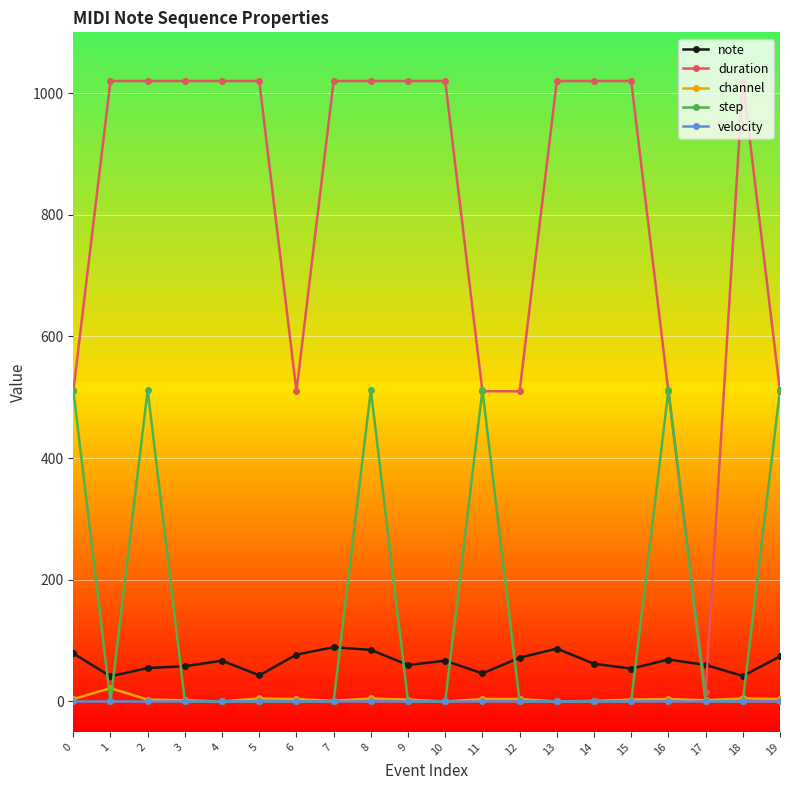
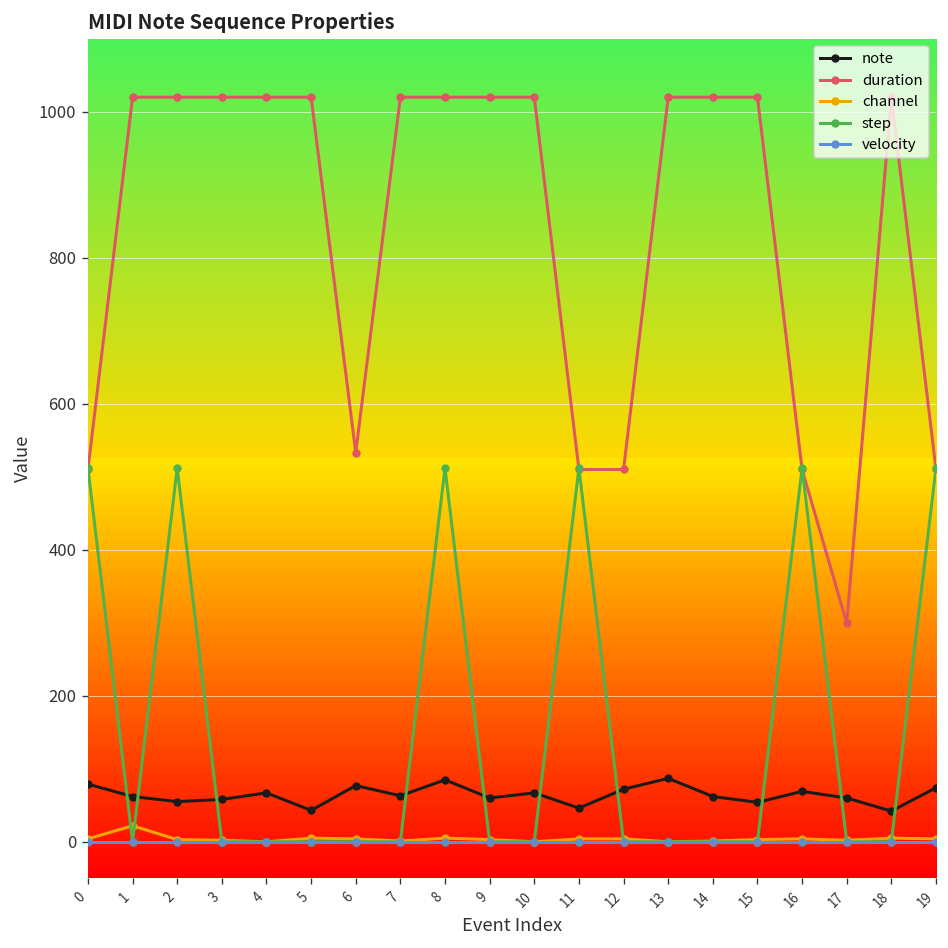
  {
    "note": {
      "0": 80,
-     "1": 40,
+     "1": 60,
      "2": 60,
      "3": 60,
      "4": 70,
      "5": 40,
      "6": 80,
-     "7": 90,
+     "7": 60,
      "8": 80,
      "9": 60,
      "10": 70,
      "11": 50,
      "12": 70,
      "13": 90,
      "14": 60,
      "15": 50,
      "16": 70,
      "17": 60,
      "18": 40,
      "19": 70
    },
    "duration": {
      "1": 1020,
      "2": 1020,
      "3": 1020,
      "4": 1020,
      "5": 1020,
-     "6": 510,
+     "6": 530,
      "7": 1020,
      "8": 1020,
      "9": 1020,
      "10": 1020,
      "12": 510,
      "13": 1020,
      "14": 1020,
      "15": 1020,
-     "17": 20
+     "17": 300
    },
    "channel": {
      "1": 20,
      "5": 10,
      "8": 10,
      "18": 10
    },
    "step": {
      "2": 510,
      "8": 510
    },
    "velocity": {
      "8": 0
    }
  }
